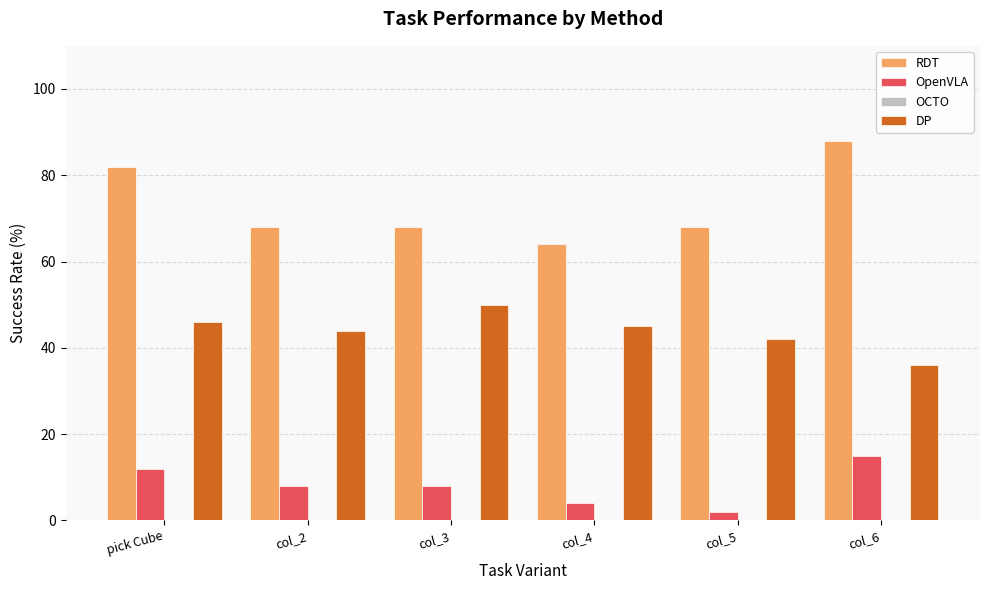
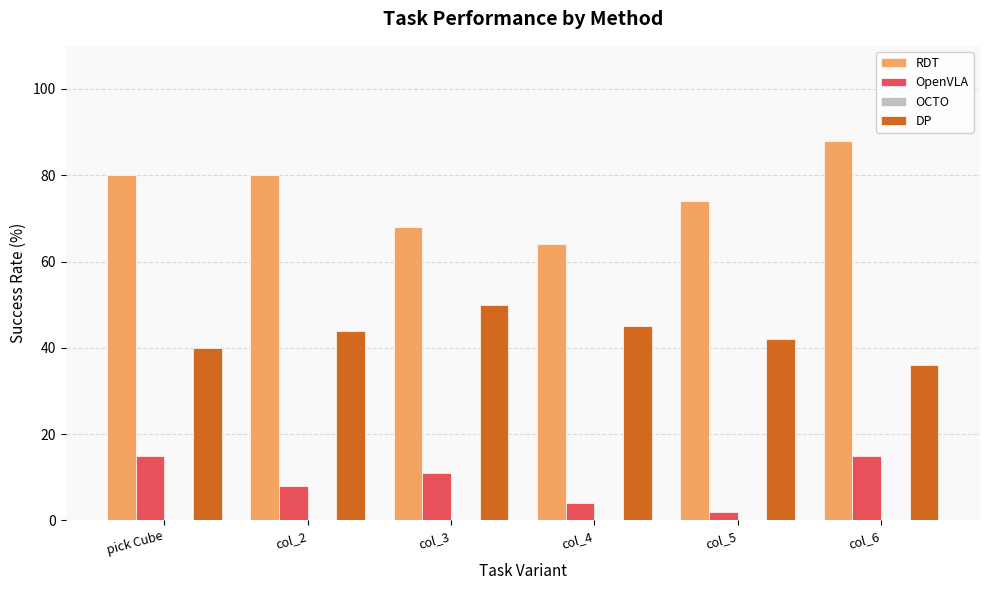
  {
    "RDT": {
-     "pick Cube": 82,
-     "col_2": 68,
+     "pick Cube": 80,
+     "col_2": 80,
      "col_3": 68,
      "col_4": 64,
-     "col_5": 68,
+     "col_5": 74,
      "col_6": 88
    },
    "OpenVLA": {
-     "pick Cube": 12,
+     "pick Cube": 15,
      "col_2": 8,
-     "col_3": 8,
+     "col_3": 11,
      "col_4": 4,
      "col_5": 2,
      "col_6": 15
    },
    "OCTO": {
      "pick Cube": 0,
      "col_2": 0,
      "col_3": 0,
      "col_4": 0,
      "col_5": 0,
      "col_6": 0
    },
    "DP": {
-     "pick Cube": 46,
+     "pick Cube": 40,
      "col_2": 44,
      "col_3": 50,
      "col_4": 45,
      "col_5": 42,
      "col_6": 36
    }
  }
